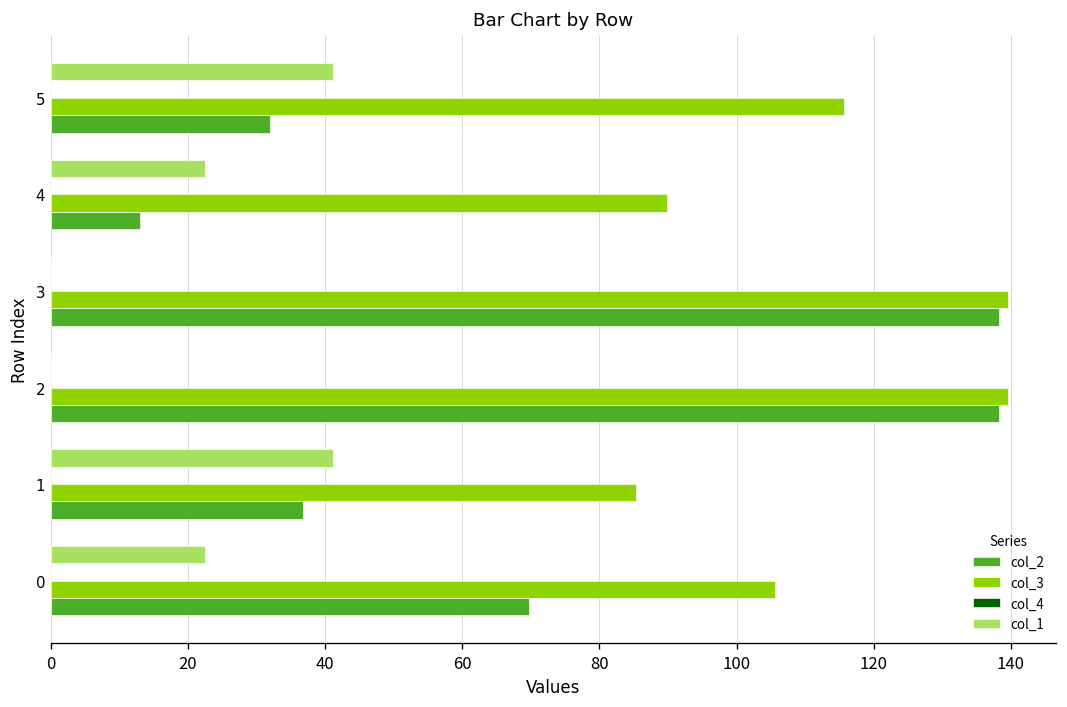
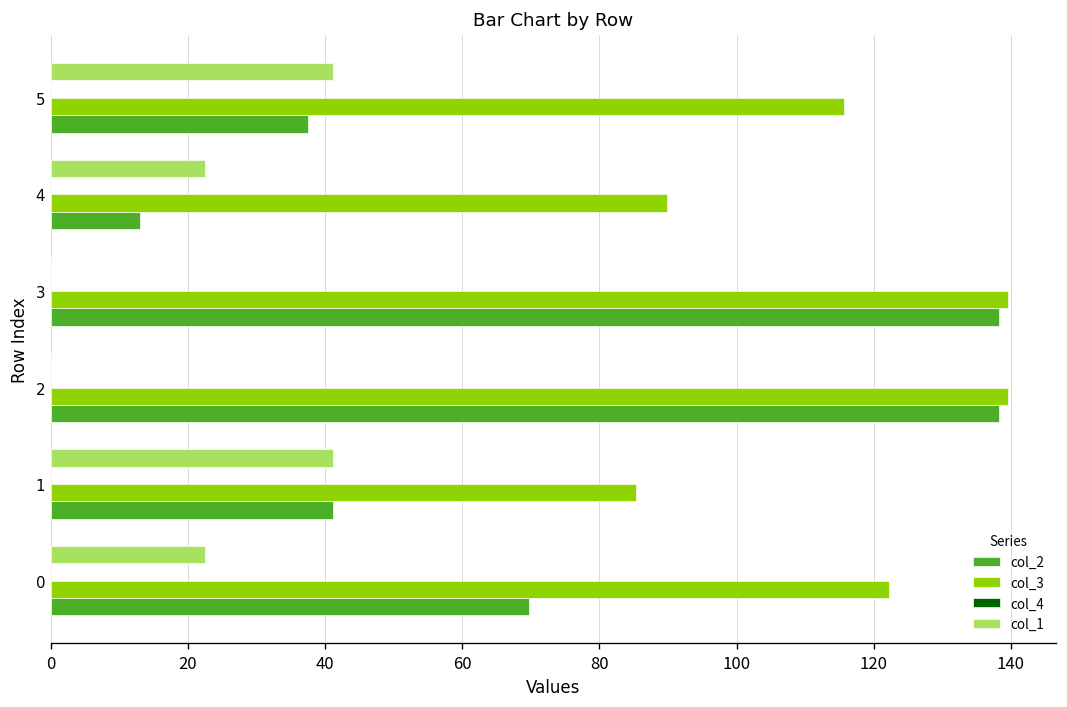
  {
    "col_2": {
-     "5": 32,
+     "5": 38,
      "4": 13,
      "3": 138,
      "2": 138,
-     "1": 37,
+     "1": 41,
      "0": 70
    },
    "col_3": {
      "5": 116,
      "4": 90,
      "3": 140,
      "2": 140,
      "1": 85,
-     "0": 106
+     "0": 122
    },
    "col_4": {
      "5": 0,
      "4": 0,
      "3": 0,
      "2": 0,
      "1": 0,
      "0": 0
    },
    "col_1": {
      "5": 41,
      "4": 23,
      "3": 0,
      "2": 0,
      "1": 41,
      "0": 23
    }
  }
